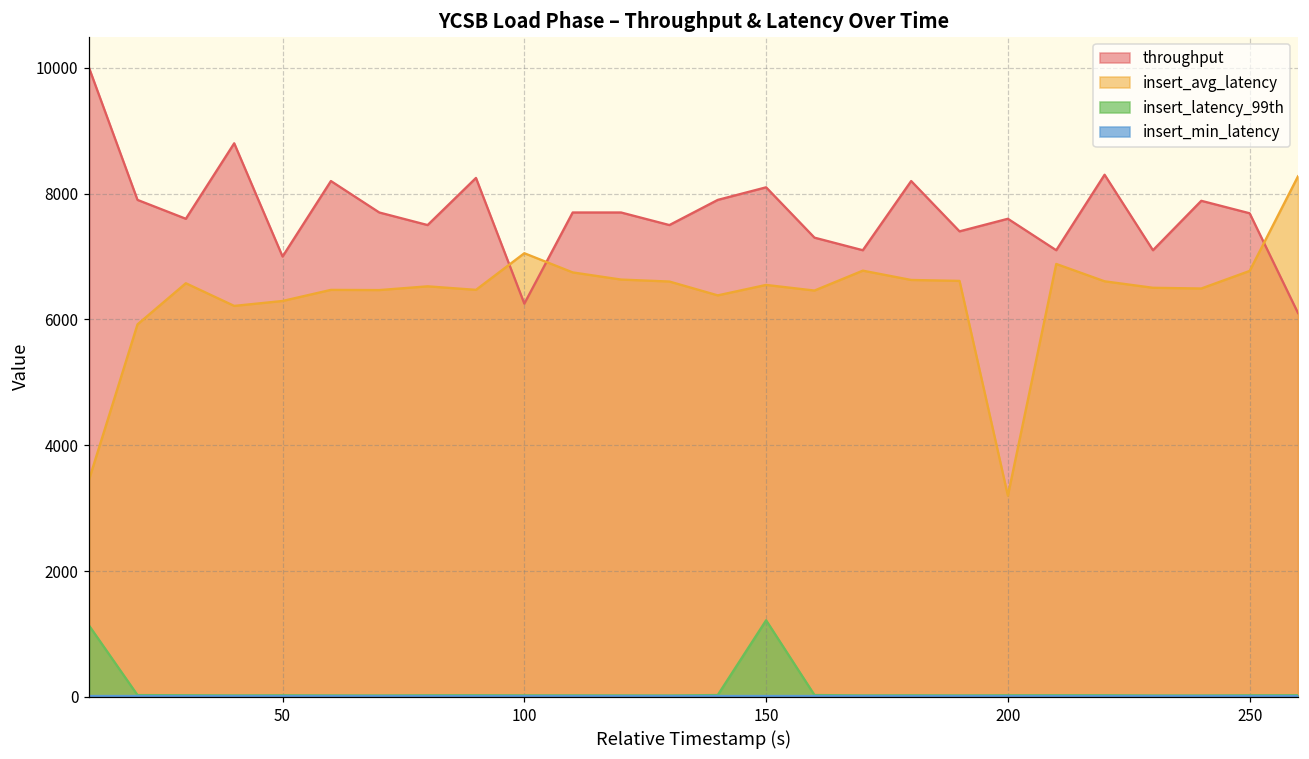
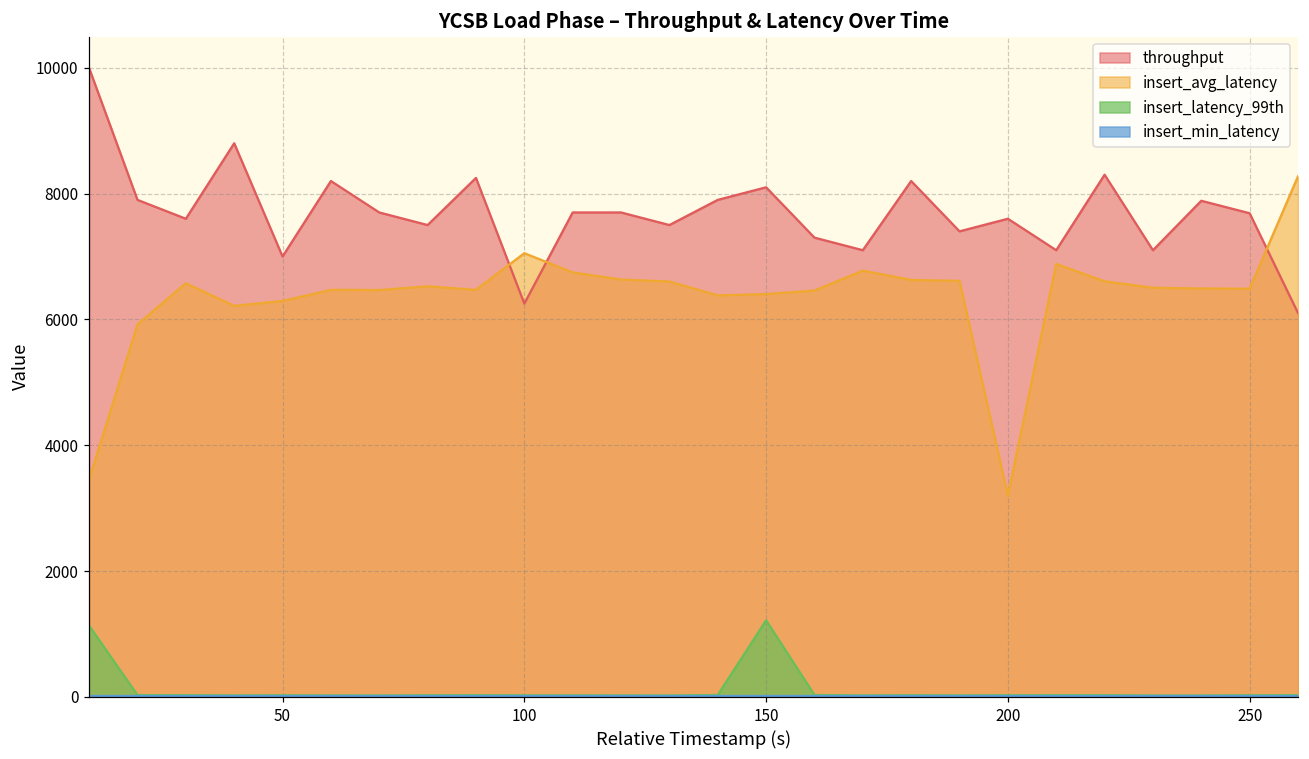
  {
    "throughput": {
      "50": 7000,
      "100": 6300,
      "150": 8100,
      "200": 7600,
      "250": 7700
    },
    "insert_avg_latency": {
      "50": 6300,
      "100": 7100,
-     "150": 6500,
+     "150": 6400,
      "200": 3200,
-     "250": 6800
+     "250": 6500
    },
    "insert_latency_99th": {
      "150": 1200
    },
    "insert_min_latency": {
      "150": 0
    }
  }
